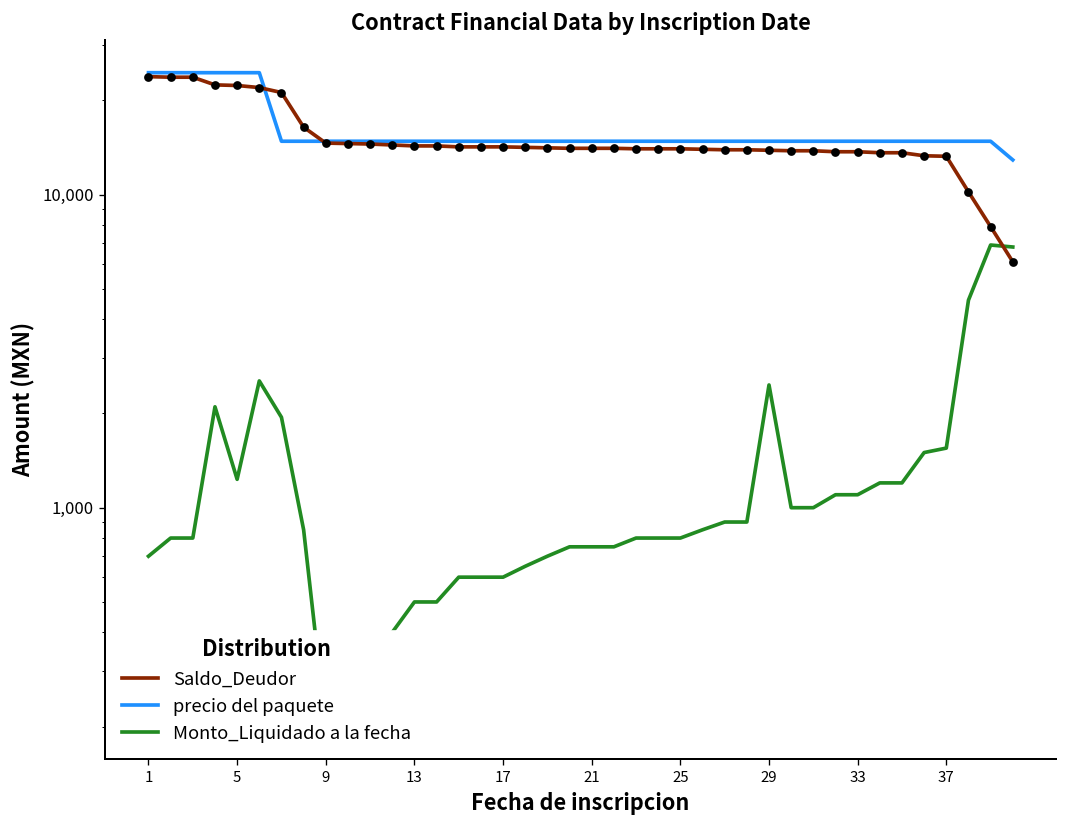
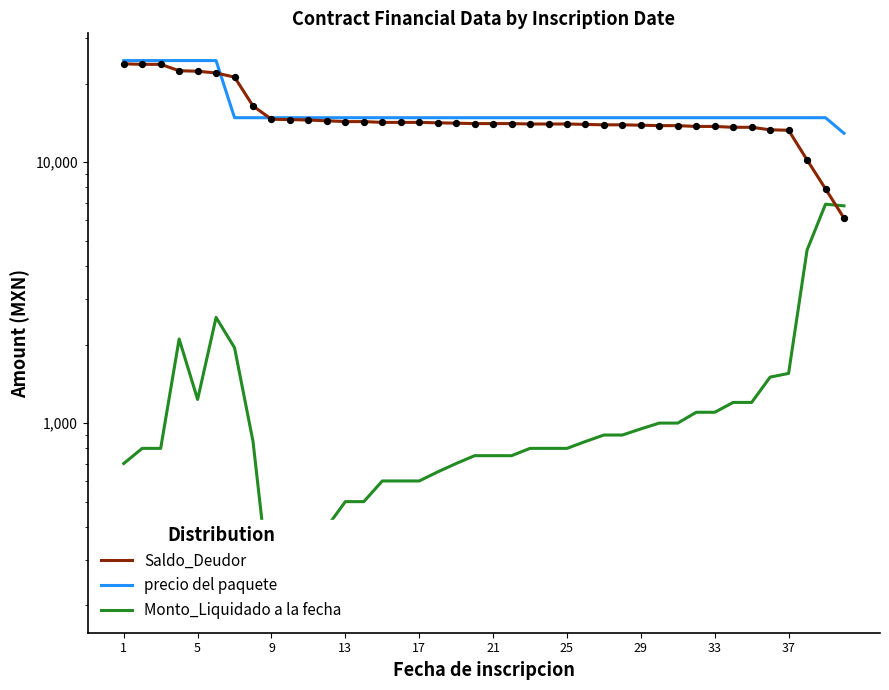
  {
    "Saldo_Deudor": {
      "1": "24,000",
      "5": "22,000",
      "13": "14,000",
      "17": "14,000",
      "21": "14,000",
      "25": "14,000",
      "29": "14,000",
      "33": "14,000",
      "37": "13,000"
    },
    "precio del paquete": {
      "1": "25,000",
      "5": "25,000",
      "13": "15,000",
      "17": "15,000",
      "21": "15,000",
      "25": "15,000",
      "29": "15,000",
      "33": "15,000",
      "37": "15,000"
    },
    "Monto_Liquidado a la fecha": {
      "1": "700",
      "5": "1,200",
      "13": "500",
      "17": "600",
      "21": "750",
      "25": "800",
-     "29": "2,500",
+     "29": "950",
      "33": "1,100",
      "37": "1,600"
    }
  }
